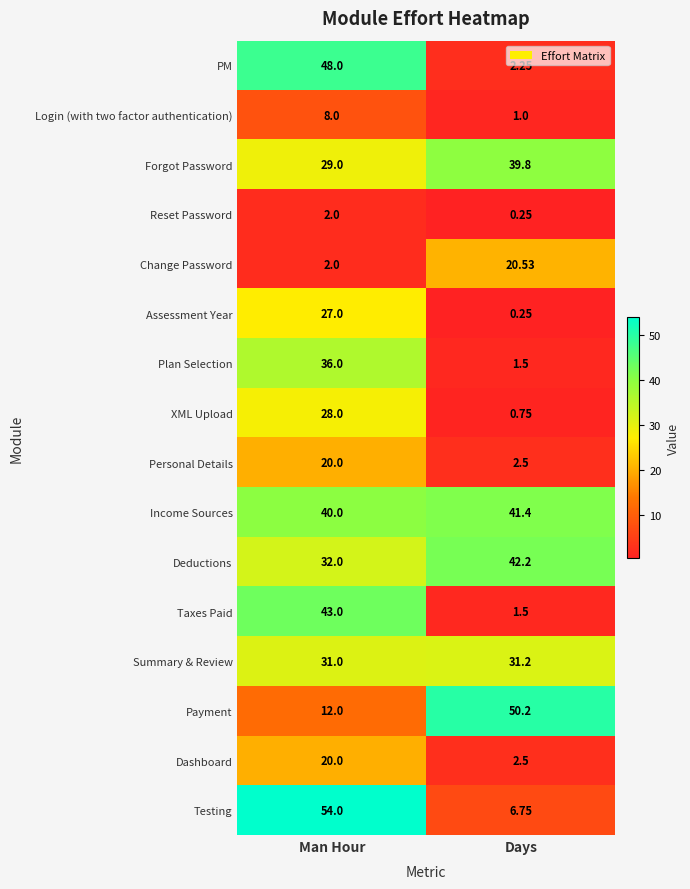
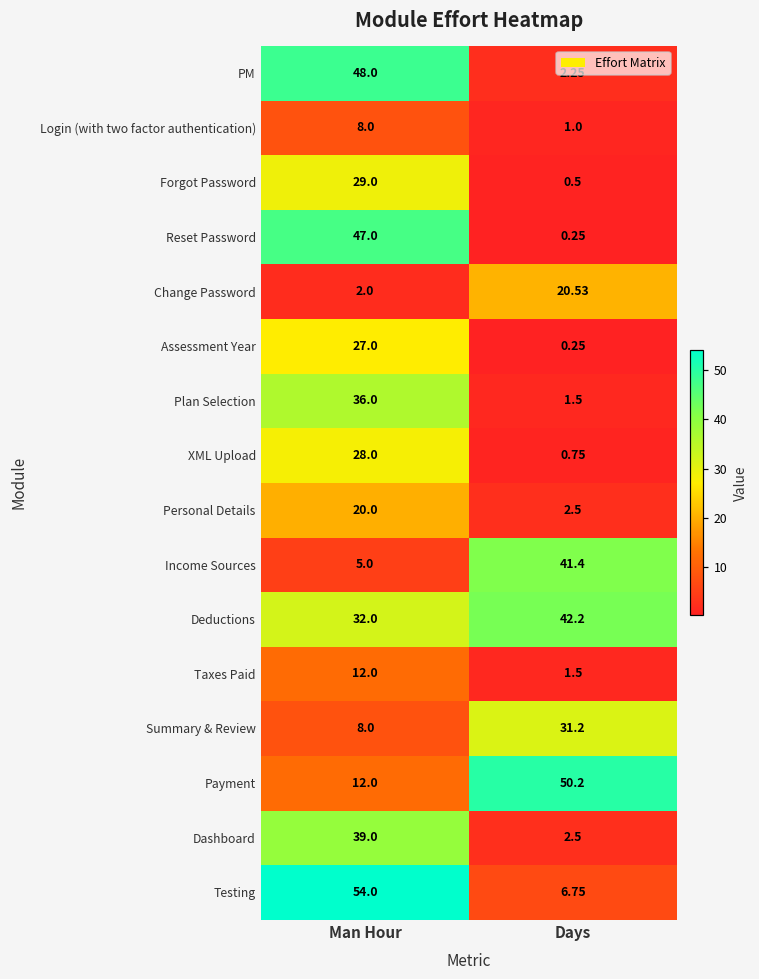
  {
    "PM": {
      "Man Hour": 48.0
    },
    "Login (with two factor authentication)": {
      "Man Hour": 8.0,
      "Days": 1.0
    },
    "Forgot Password": {
      "Man Hour": 29.0,
-     "Days": 39.8
+     "Days": 0.5
    },
    "Reset Password": {
-     "Man Hour": 2.0,
+     "Man Hour": 47.0,
      "Days": 0.25
    },
    "Change Password": {
      "Man Hour": 2.0,
      "Days": 20.53
    },
    "Assessment Year": {
      "Man Hour": 27.0,
      "Days": 0.25
    },
    "Plan Selection": {
      "Man Hour": 36.0,
      "Days": 1.5
    },
    "XML Upload": {
      "Man Hour": 28.0,
      "Days": 0.75
    },
    "Personal Details": {
      "Man Hour": 20.0,
      "Days": 2.5
    },
    "Income Sources": {
-     "Man Hour": 40.0,
+     "Man Hour": 5.0,
      "Days": 41.4
    },
    "Deductions": {
      "Man Hour": 32.0,
      "Days": 42.2
    },
    "Taxes Paid": {
-     "Man Hour": 43.0,
+     "Man Hour": 12.0,
      "Days": 1.5
    },
    "Summary & Review": {
-     "Man Hour": 31.0,
+     "Man Hour": 8.0,
      "Days": 31.2
    },
    "Payment": {
      "Man Hour": 12.0,
      "Days": 50.2
    },
    "Dashboard": {
-     "Man Hour": 20.0,
+     "Man Hour": 39.0,
      "Days": 2.5
    },
    "Testing": {
      "Man Hour": 54.0,
      "Days": 6.75
    }
  }
